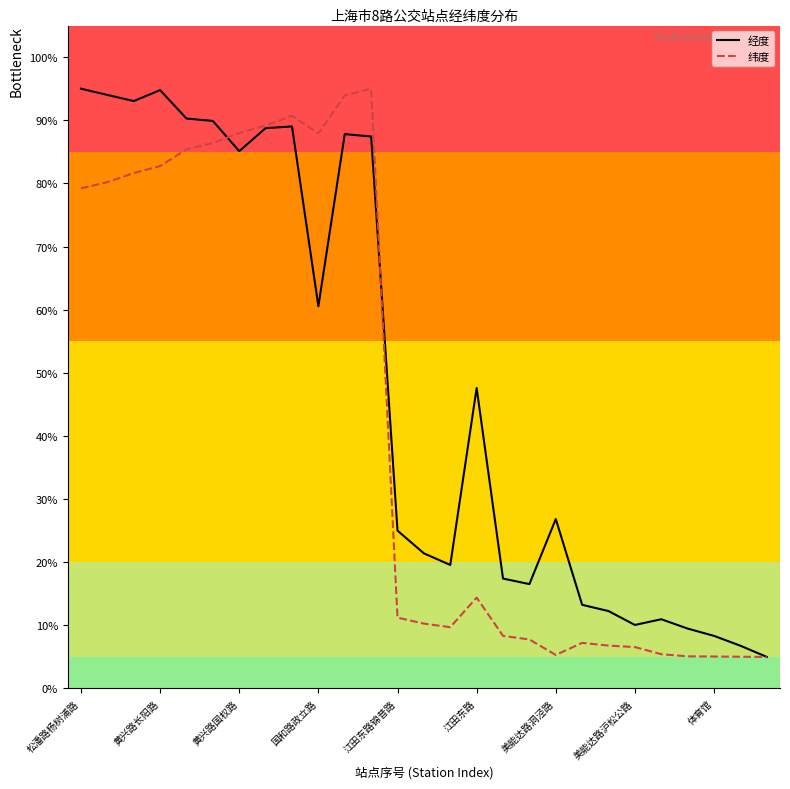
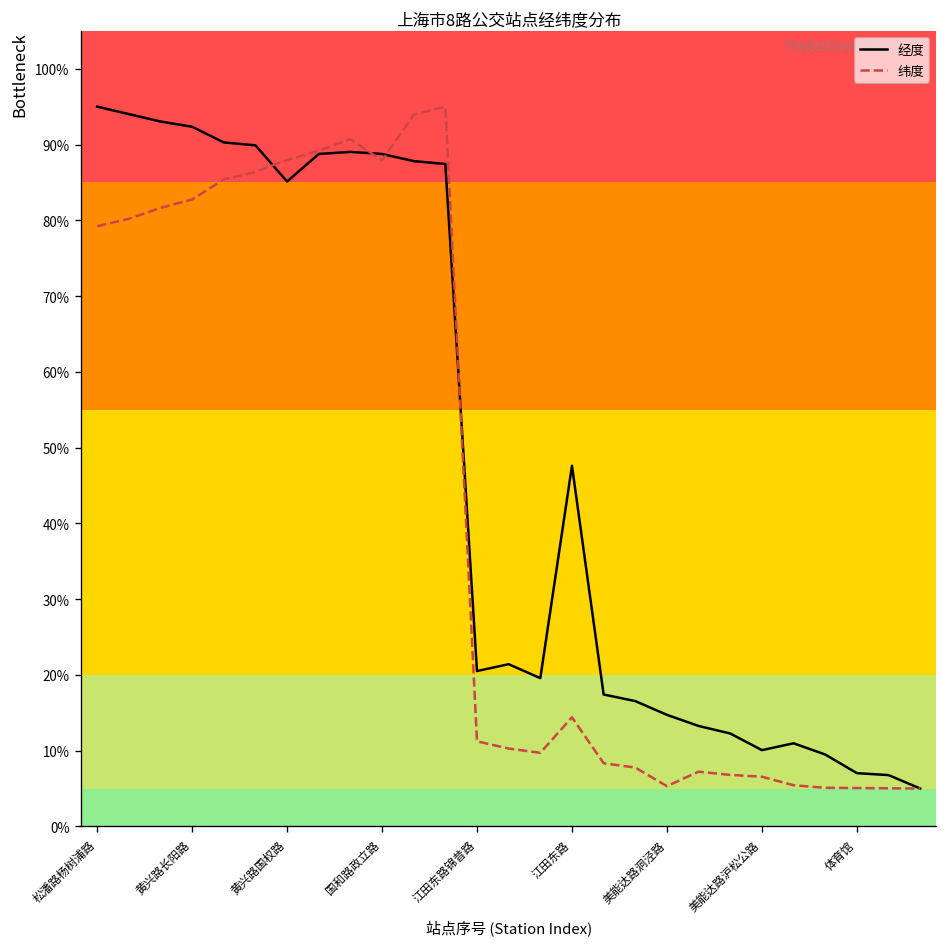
  {
    "经度": {
      "松潘路杨树浦路": "95%",
-     "黄兴路长阳路": "95%",
+     "黄兴路长阳路": "92%",
      "黄兴路国权路": "85%",
-     "国和路政立路": "61%",
-     "江田东路锦昔路": "25%",
+     "国和路政立路": "89%",
+     "江田东路锦昔路": "21%",
      "江田东路": "48%",
-     "美能达路洞泾路": "27%",
+     "美能达路洞泾路": "15%",
      "美能达路沪松公路": "10%",
-     "体育馆": "8%"
+     "体育馆": "7%"
    },
    "纬度": {
      "松潘路杨树浦路": "79%",
      "黄兴路长阳路": "83%",
      "黄兴路国权路": "88%",
      "国和路政立路": "88%",
      "江田东路锦昔路": "11%",
      "江田东路": "14%",
      "美能达路洞泾路": "5%",
      "美能达路沪松公路": "7%",
      "体育馆": "5%"
    }
  }
